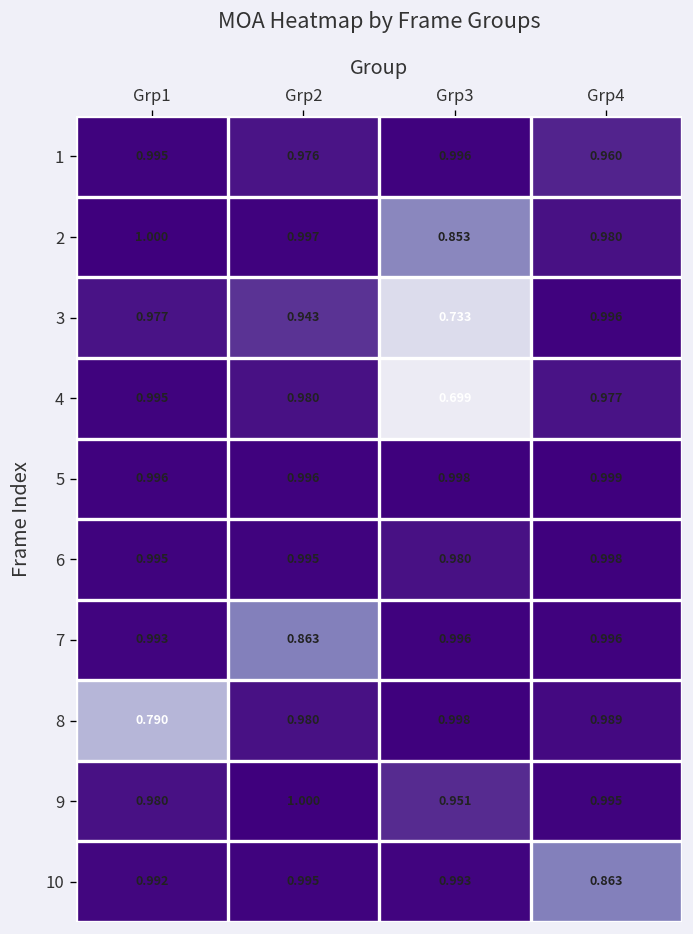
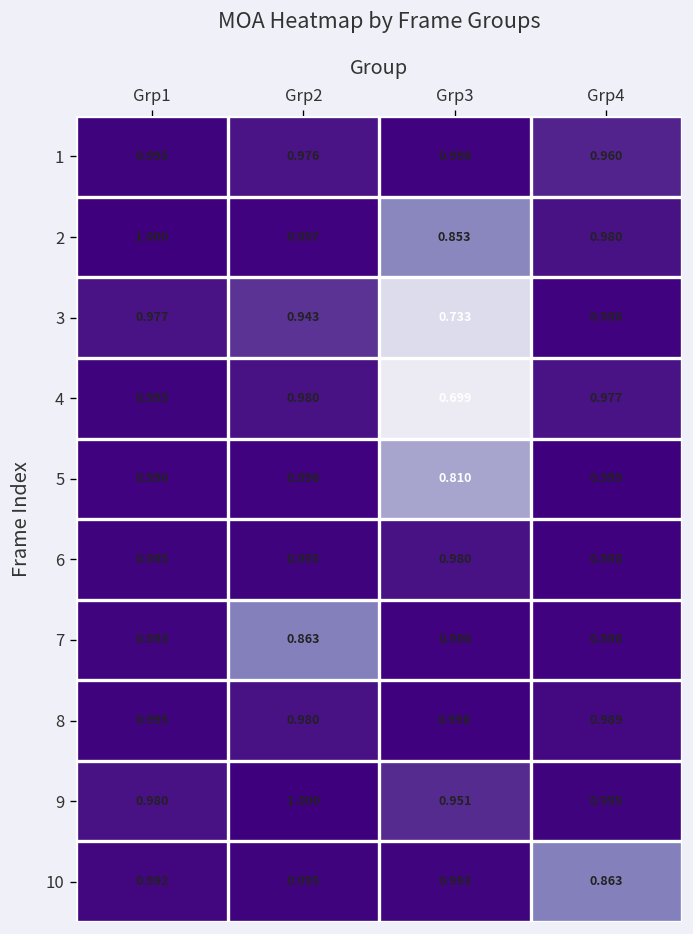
  {
    "1": {
      "Grp1": 0.995,
      "Grp2": 0.976,
      "Grp3": 0.996,
      "Grp4": 0.960
    },
    "2": {
      "Grp1": 1.000,
      "Grp2": 0.997,
      "Grp3": 0.853,
      "Grp4": 0.980
    },
    "3": {
      "Grp1": 0.977,
      "Grp2": 0.943,
      "Grp4": 0.996
    },
    "4": {
      "Grp1": 0.995,
      "Grp2": 0.980,
      "Grp4": 0.977
    },
    "5": {
      "Grp1": 0.996,
      "Grp2": 0.996,
-     "Grp3": 0.998,
+     "Grp3": 0.810,
      "Grp4": 0.999
    },
    "6": {
      "Grp1": 0.995,
      "Grp2": 0.995,
      "Grp3": 0.980,
      "Grp4": 0.998
    },
    "7": {
      "Grp1": 0.993,
      "Grp2": 0.863,
      "Grp3": 0.996,
      "Grp4": 0.996
    },
    "8": {
-     "Grp1": 0.790,
+     "Grp1": 0.995,
      "Grp2": 0.980,
      "Grp3": 0.998,
      "Grp4": 0.989
    },
    "9": {
      "Grp1": 0.980,
      "Grp2": 1.000,
      "Grp3": 0.951,
      "Grp4": 0.995
    },
    "10": {
      "Grp1": 0.992,
      "Grp2": 0.995,
      "Grp3": 0.993,
      "Grp4": 0.863
    }
  }
